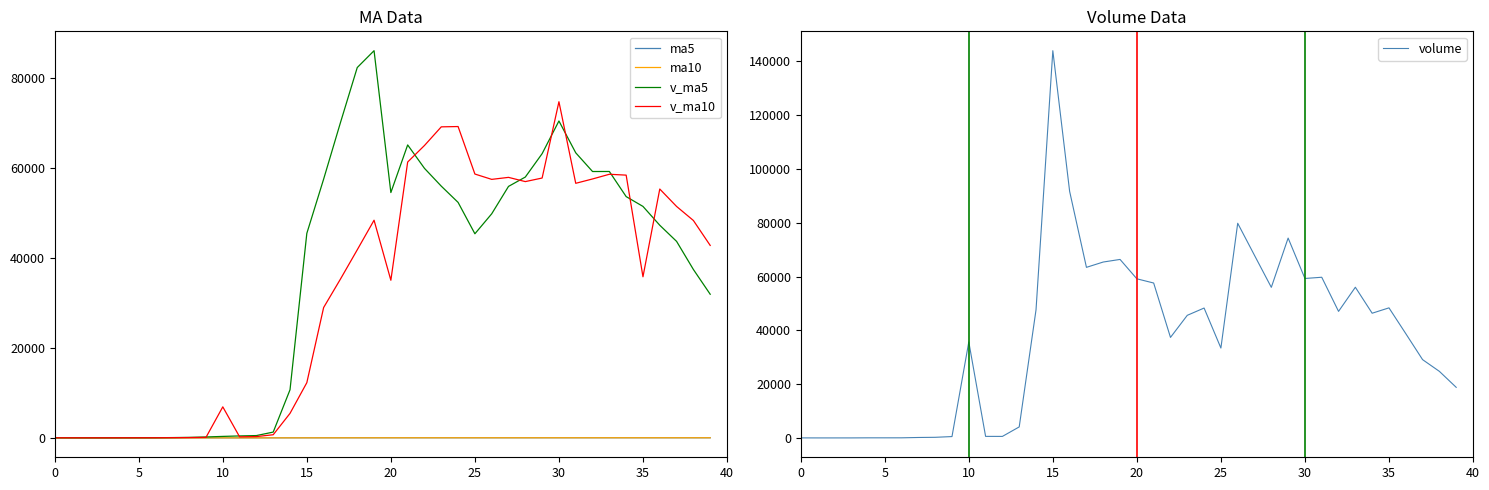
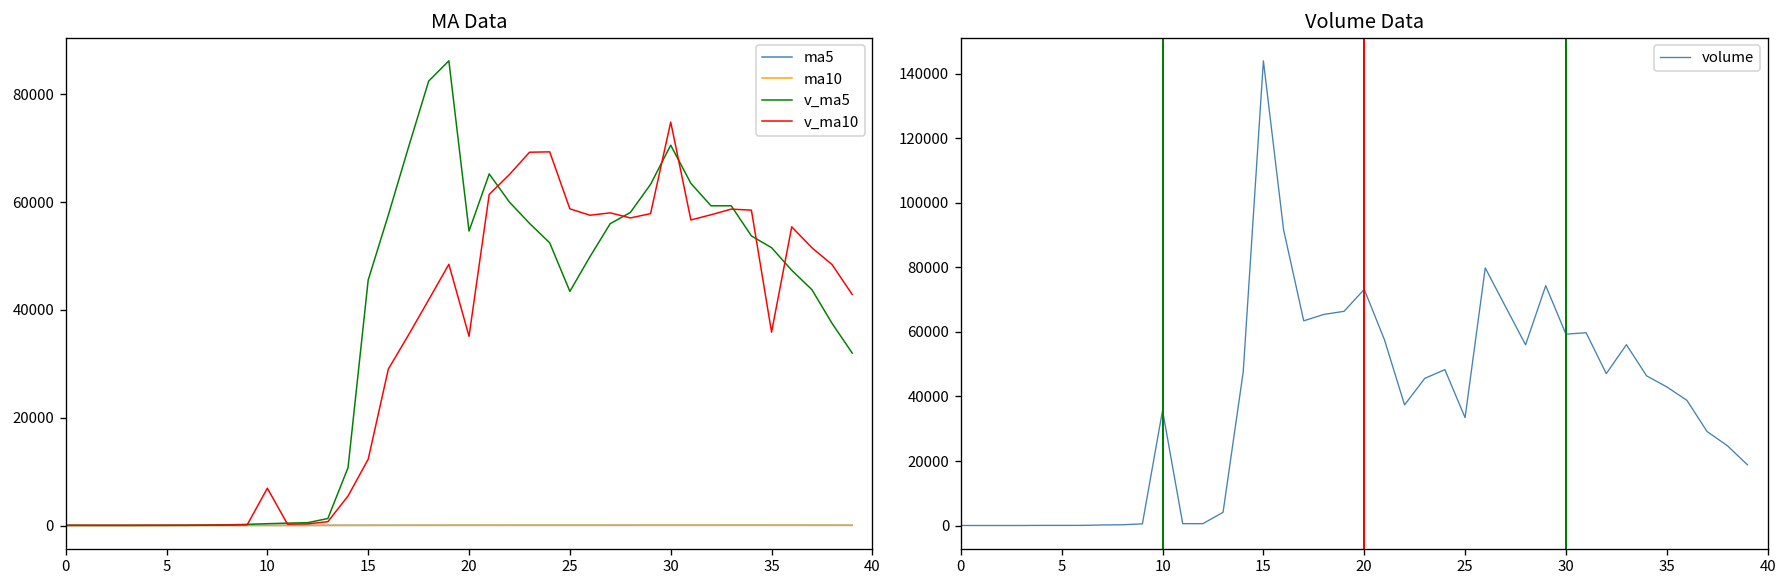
  {
    "MA Data": {
      "ma10": {
        "15": 0,
        "20": 0,
        "25": 0,
        "30": 0,
        "35": 0
      },
      "v_ma5": {
        "15": 46000,
        "20": 55000,
-       "25": 45000,
+       "25": 43000,
        "30": 71000,
        "35": 52000
      },
      "v_ma10": {
        "10": 7000,
        "15": 12000,
        "20": 35000,
        "25": 59000,
        "30": 75000,
        "35": 36000
      }
    },
    "Volume Data": {
      "0": 0,
      "5": 0,
      "10": 36000,
      "15": 144000,
-     "20": 59000,
+     "20": 73000,
      "25": 33000,
      "30": 59000,
-     "35": 48000
+     "35": 43000
    }
  }
